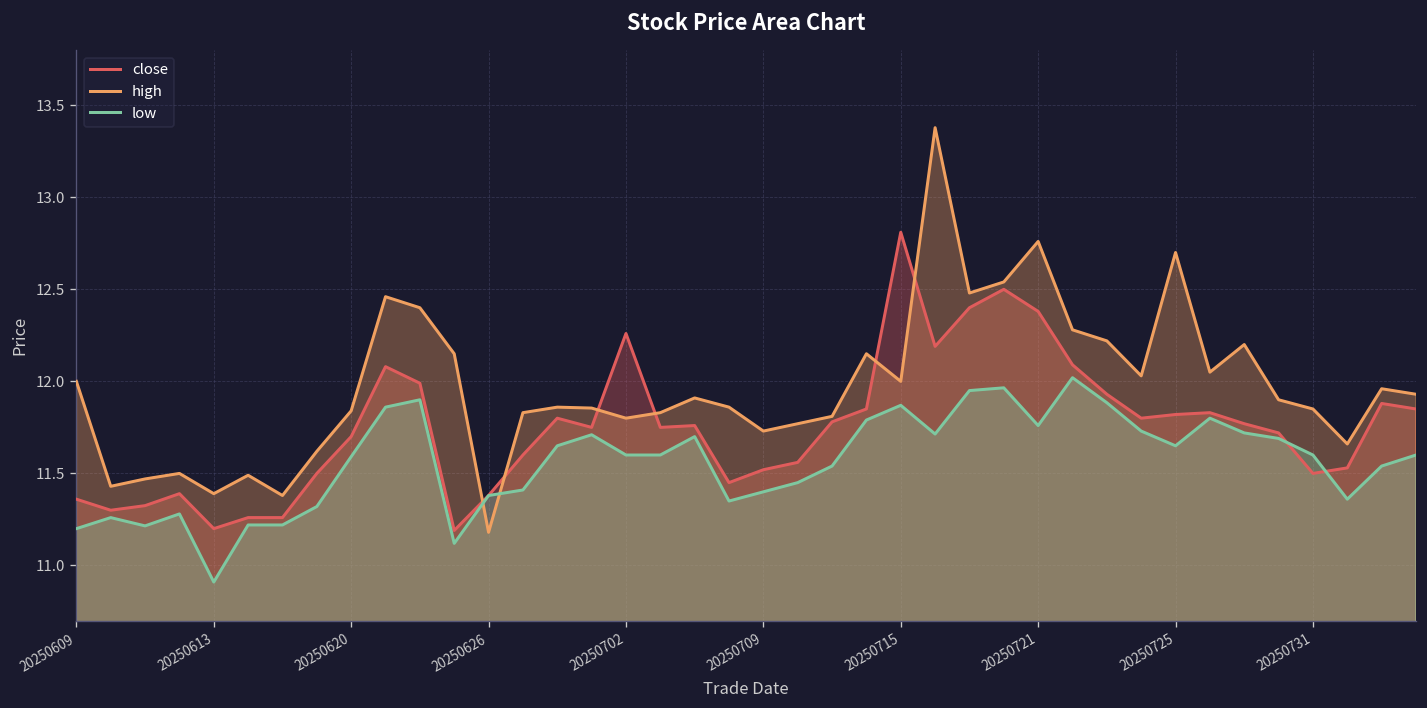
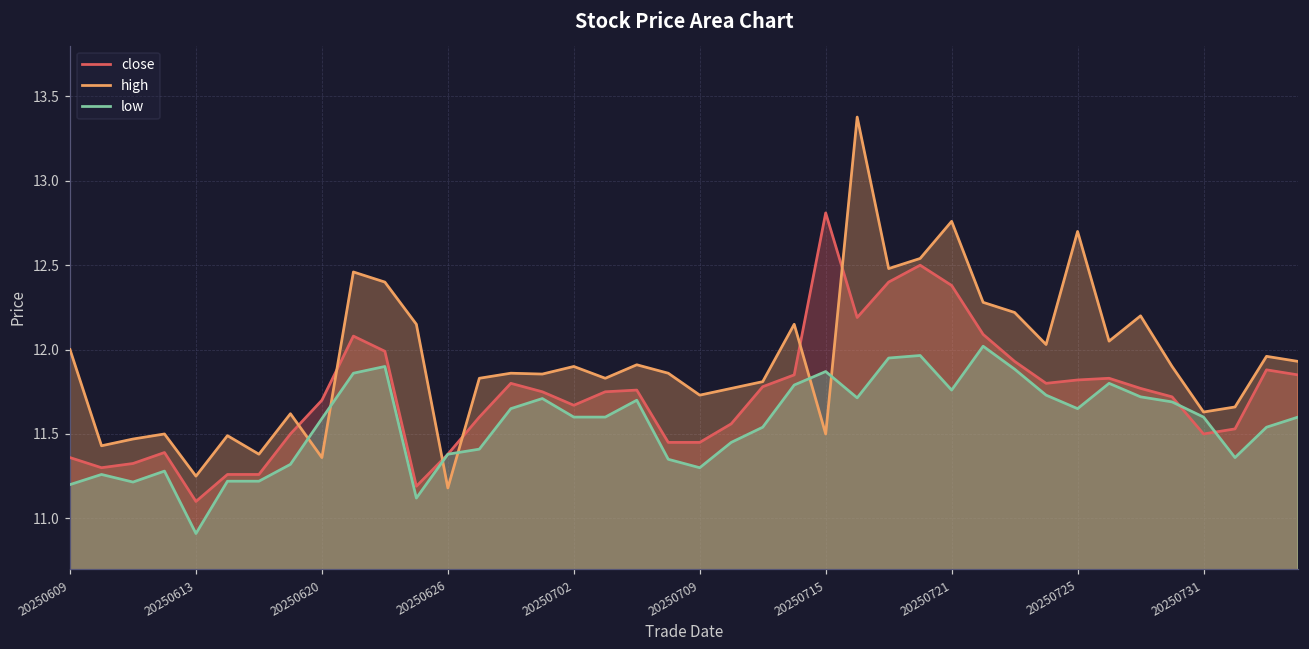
  {
    "close": {
      "20250609": 11.36,
-     "20250613": 11.2,
+     "20250613": 11.1,
      "20250620": 11.70,
-     "20250702": 12.26,
-     "20250709": 11.52,
+     "20250702": 11.67,
+     "20250709": 11.45,
      "20250715": 12.81,
      "20250721": 12.38,
      "20250725": 11.82,
      "20250731": 11.50
    },
    "high": {
      "20250609": 12.00,
-     "20250613": 11.39,
-     "20250620": 11.84,
+     "20250613": 11.25,
+     "20250620": 11.36,
      "20250626": 11.18,
-     "20250702": 11.8,
+     "20250702": 11.9,
      "20250709": 11.73,
-     "20250715": 12.0,
+     "20250715": 11.5,
      "20250721": 12.76,
      "20250725": 12.70,
-     "20250731": 11.85
+     "20250731": 11.63
    },
    "low": {
      "20250609": 11.2,
      "20250613": 10.9,
      "20250620": 11.6,
      "20250702": 11.6,
-     "20250709": 11.4,
+     "20250709": 11.3,
      "20250715": 11.87,
      "20250721": 11.76,
      "20250725": 11.65,
      "20250731": 11.6
    }
  }
